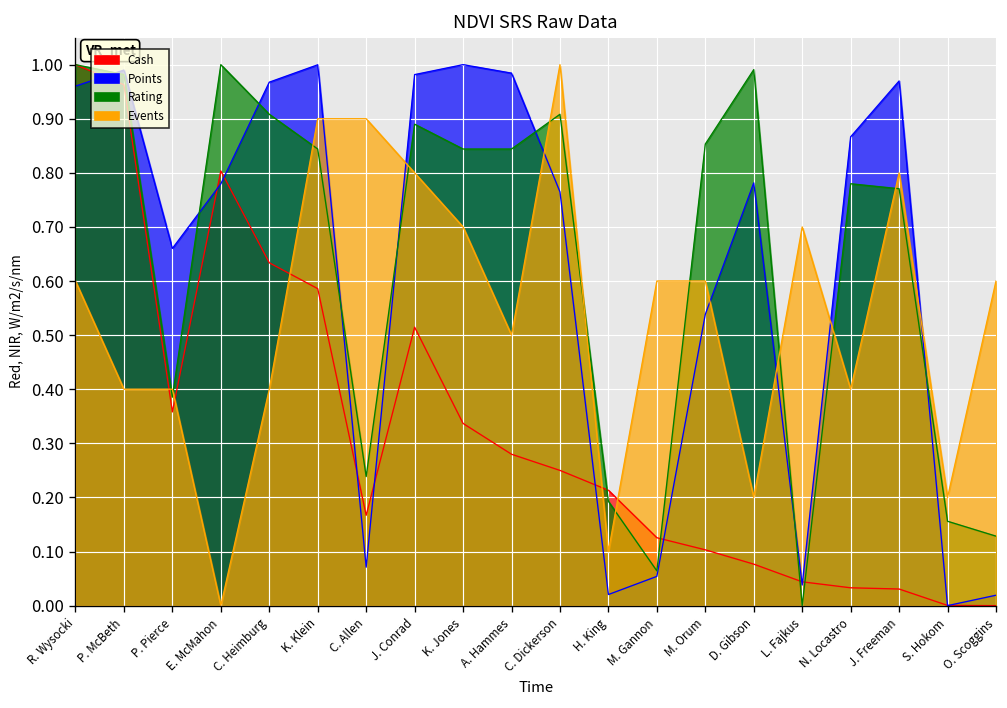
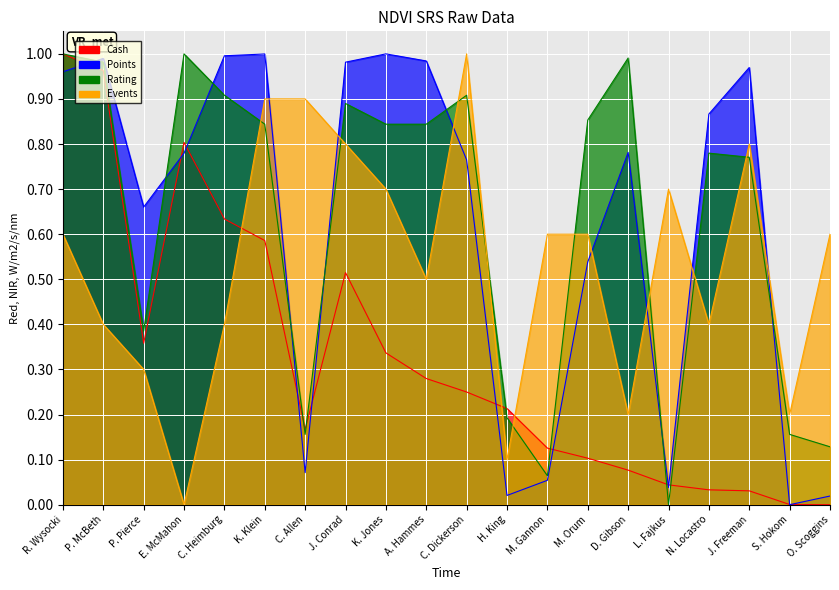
  {
    "Cash": {
      "P. Pierce": 0.36,
      "E. McMahon": 0.80,
      "C. Heimburg": 0.63,
      "K. Klein": 0.59,
      "C. Allen": 0.17,
      "J. Conrad": 0.51,
      "K. Jones": 0.34,
      "A. Hammes": 0.28,
      "C. Dickerson": 0.25,
      "H. King": 0.21,
      "M. Gannon": 0.13,
      "M. Orum": 0.10,
      "D. Gibson": 0.08,
      "L. Fajkus": 0.04,
      "N. Locastro": 0.03,
      "J. Freeman": 0.03,
      "O. Scoggins": 0.00
    },
    "Points": {
      "R. Wysocki": 0.96,
      "P. Pierce": 0.66,
      "E. McMahon": 0.78,
-     "C. Heimburg": 0.97,
+     "C. Heimburg": 1.00,
      "K. Klein": 1.00,
      "C. Allen": 0.07,
      "J. Conrad": 0.98,
      "K. Jones": 1.00,
      "A. Hammes": 0.98,
      "C. Dickerson": 0.76,
      "H. King": 0.02,
      "M. Gannon": 0.05,
      "M. Orum": 0.54,
      "D. Gibson": 0.78,
      "L. Fajkus": 0.04,
      "N. Locastro": 0.87,
      "J. Freeman": 0.97,
      "O. Scoggins": 0.02
    },
    "Rating": {
      "P. Pierce": 0.39,
      "E. McMahon": 1.00,
      "C. Heimburg": 0.91,
      "K. Klein": 0.84,
-     "C. Allen": 0.24,
+     "C. Allen": 0.16,
      "J. Conrad": 0.89,
      "K. Jones": 0.84,
      "A. Hammes": 0.84,
      "C. Dickerson": 0.91,
      "H. King": 0.19,
      "M. Gannon": 0.06,
      "M. Orum": 0.85,
      "D. Gibson": 0.99,
      "L. Fajkus": 0.00,
      "N. Locastro": 0.78,
      "J. Freeman": 0.77,
      "S. Hokom": 0.16,
      "O. Scoggins": 0.13
    },
    "Events": {
      "R. Wysocki": 0.60,
      "P. McBeth": 0.40,
-     "P. Pierce": 0.40,
+     "P. Pierce": 0.30,
      "E. McMahon": 0.00,
      "C. Heimburg": 0.40,
      "K. Klein": 0.90,
      "C. Allen": 0.90,
      "J. Conrad": 0.80,
      "K. Jones": 0.70,
      "A. Hammes": 0.50,
      "C. Dickerson": 1.00,
      "H. King": 0.10,
      "M. Gannon": 0.60,
      "M. Orum": 0.60,
      "D. Gibson": 0.20,
      "L. Fajkus": 0.70,
      "N. Locastro": 0.40,
      "J. Freeman": 0.80,
      "S. Hokom": 0.20,
      "O. Scoggins": 0.60
    }
  }
